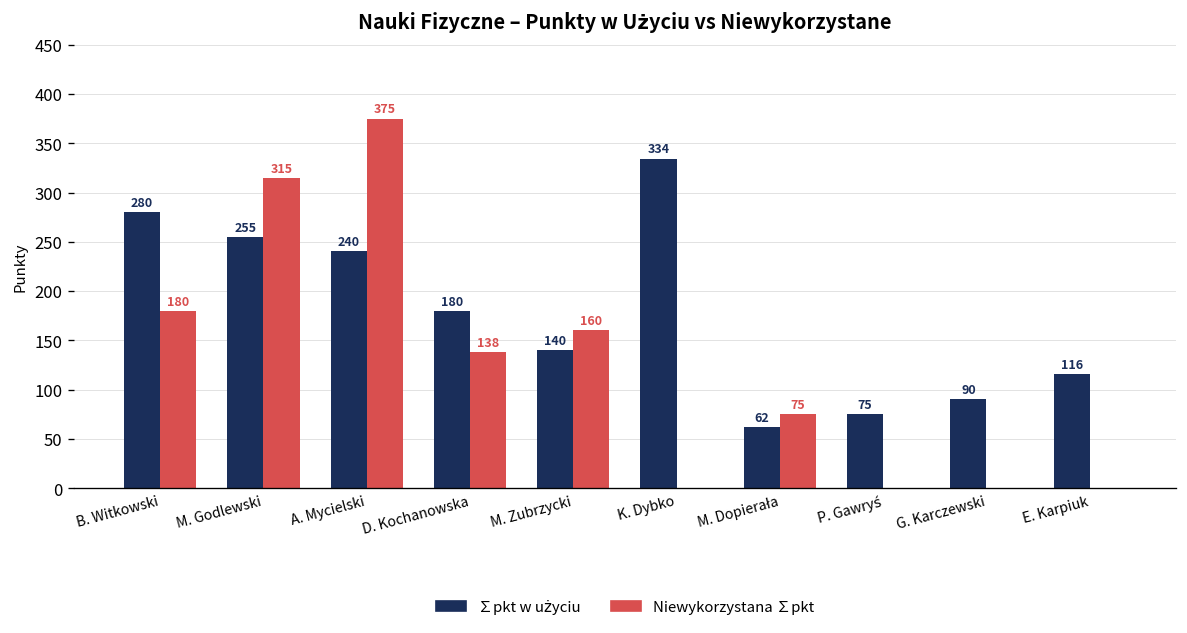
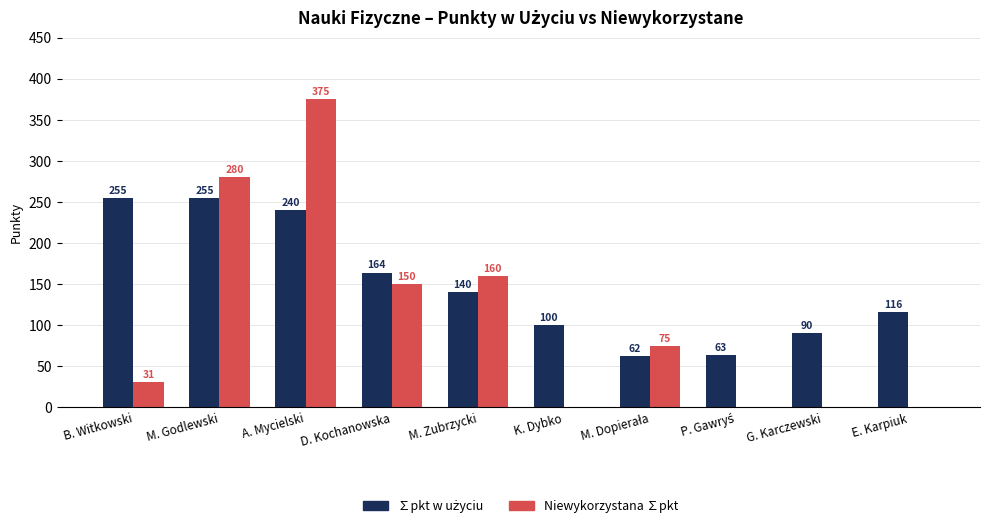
  {
    "∑pkt w użyciu": {
-     "B. Witkowski": 280,
+     "B. Witkowski": 255,
      "M. Godlewski": 255,
      "A. Mycielski": 240,
-     "D. Kochanowska": 180,
+     "D. Kochanowska": 164,
      "M. Zubrzycki": 140,
-     "K. Dybko": 334,
+     "K. Dybko": 100,
      "M. Dopierała": 62,
-     "P. Gawryś": 75,
+     "P. Gawryś": 63,
      "G. Karczewski": 90,
      "E. Karpiuk": 116
    },
    "Niewykorzystana ∑pkt": {
-     "B. Witkowski": 180,
-     "M. Godlewski": 315,
+     "B. Witkowski": 31,
+     "M. Godlewski": 280,
      "A. Mycielski": 375,
-     "D. Kochanowska": 138,
+     "D. Kochanowska": 150,
      "M. Zubrzycki": 160,
      "M. Dopierała": 75
    }
  }
